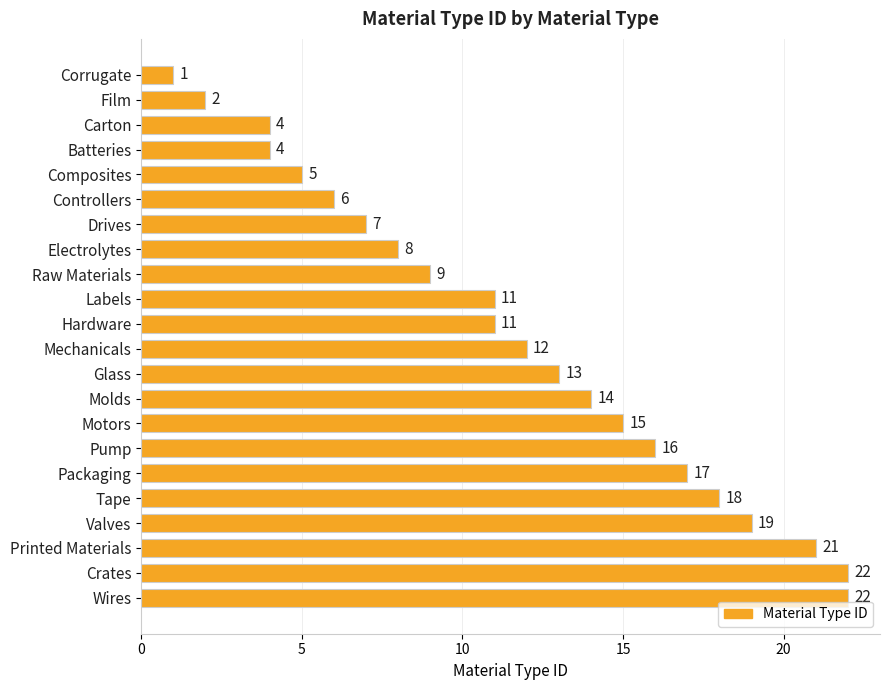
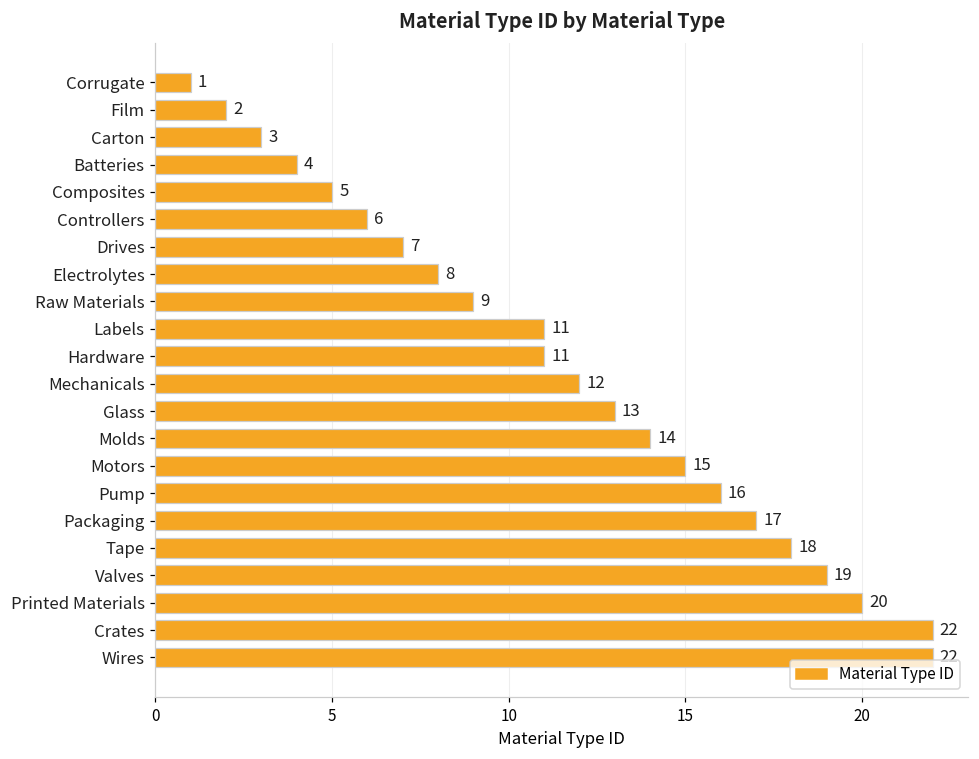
  {
    "Corrugate": 1,
    "Film": 2,
-   "Carton": 4,
+   "Carton": 3,
    "Batteries": 4,
    "Composites": 5,
    "Controllers": 6,
    "Drives": 7,
    "Electrolytes": 8,
    "Raw Materials": 9,
    "Labels": 11,
    "Hardware": 11,
    "Mechanicals": 12,
    "Glass": 13,
    "Molds": 14,
    "Motors": 15,
    "Pump": 16,
    "Packaging": 17,
    "Tape": 18,
    "Valves": 19,
-   "Printed Materials": 21,
+   "Printed Materials": 20,
    "Crates": 22
  }
